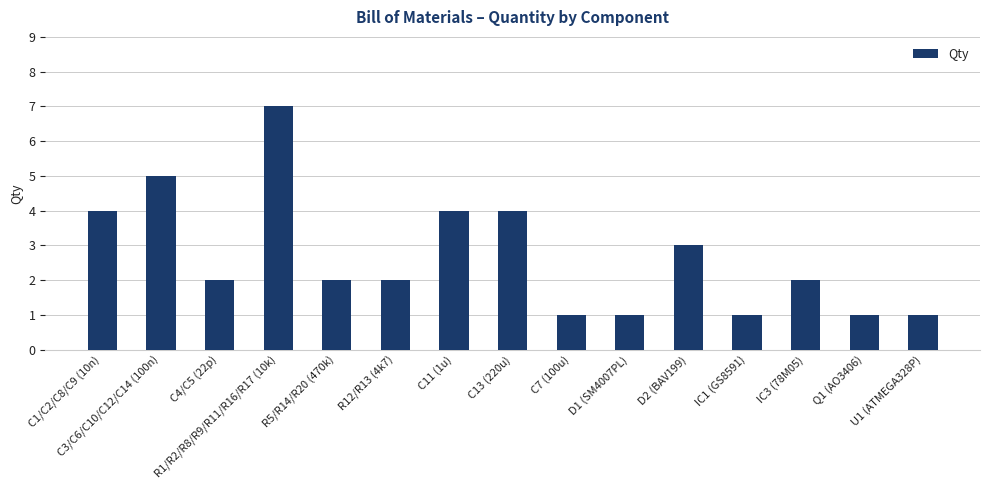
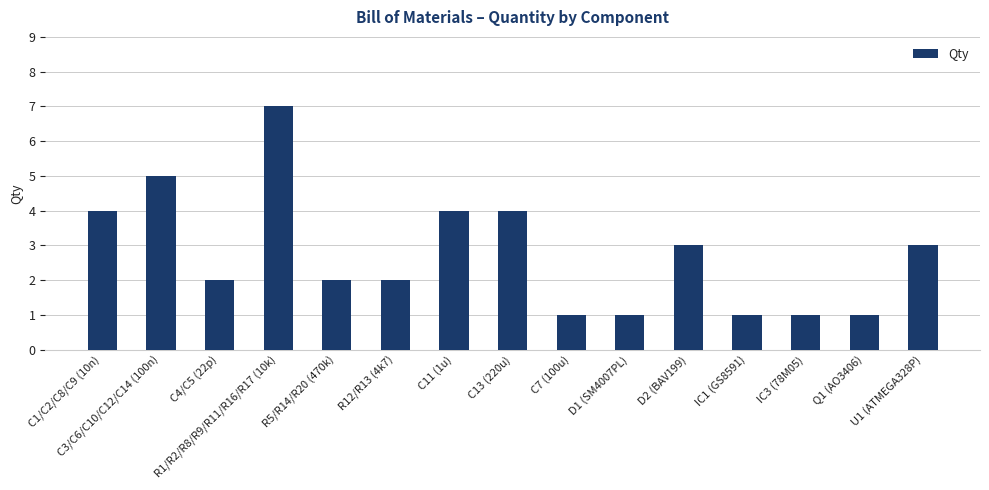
  {
    "C1/C2/C8/C9 (10n)": 4,
    "C3/C6/C10/C12/C14 (100n)": 5,
    "C4/C5 (22p)": 2,
    "R1/R2/R8/R9/R11/R16/R17 (10k)": 7,
    "R5/R14/R20 (470k)": 2,
    "R12/R13 (4k7)": 2,
    "C11 (1u)": 4,
    "C13 (220u)": 4,
    "C7 (100u)": 1,
    "D1 (SM4007PL)": 1,
    "D2 (BAV199)": 3,
    "IC1 (GS8591)": 1,
-   "IC3 (78M05)": 2,
+   "IC3 (78M05)": 1,
    "Q1 (AO3406)": 1,
-   "U1 (ATMEGA328P)": 1
+   "U1 (ATMEGA328P)": 3
  }
